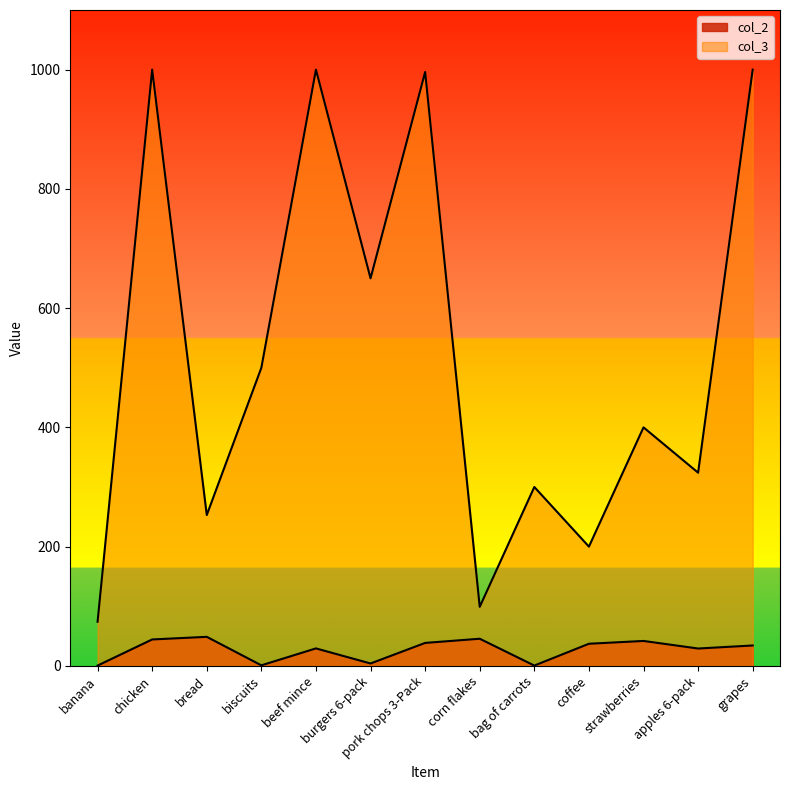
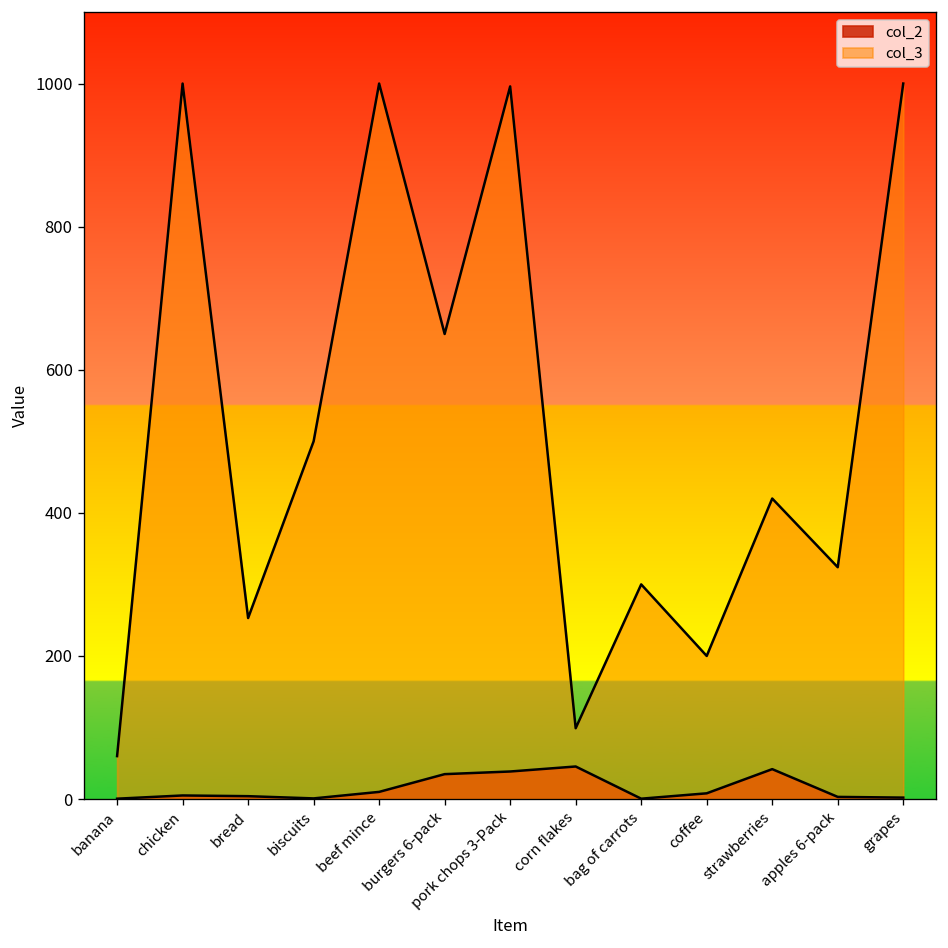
  {
    "col_2": {
      "banana": 0,
-     "chicken": 40,
-     "bread": 50,
+     "chicken": 10,
+     "bread": 0,
      "biscuits": 0,
-     "beef mince": 30,
-     "burgers 6-pack": 0,
+     "beef mince": 10,
+     "burgers 6-pack": 30,
      "pork chops 3-Pack": 40,
      "corn flakes": 50,
      "bag of carrots": 0,
-     "coffee": 40,
+     "coffee": 10,
      "strawberries": 40,
-     "apples 6-pack": 30,
-     "grapes": 30
+     "apples 6-pack": 0,
+     "grapes": 0
    },
    "col_3": {
-     "banana": 70,
+     "banana": 60,
      "chicken": 1000,
      "bread": 250,
      "biscuits": 500,
      "beef mince": 1000,
      "burgers 6-pack": 650,
      "pork chops 3-Pack": 1000,
      "corn flakes": 100,
      "bag of carrots": 300,
      "coffee": 200,
-     "strawberries": 400,
+     "strawberries": 420,
      "apples 6-pack": 320,
      "grapes": 1000
    }
  }
